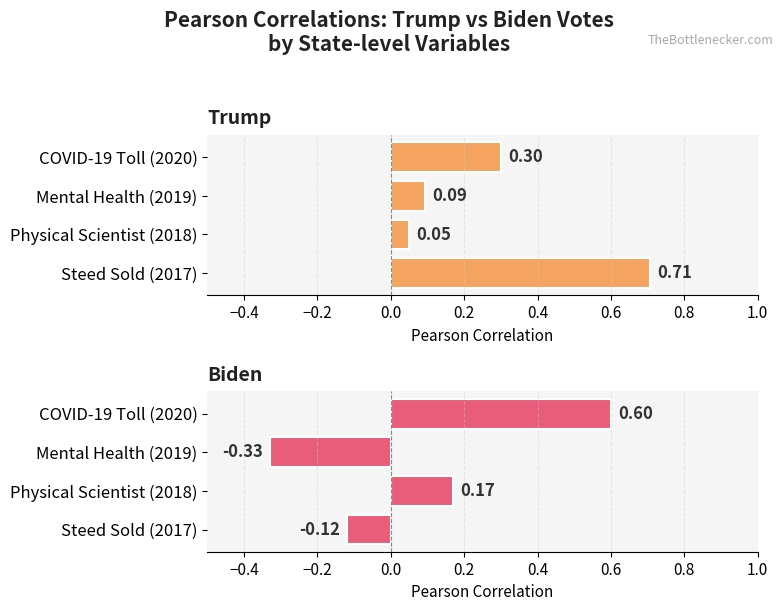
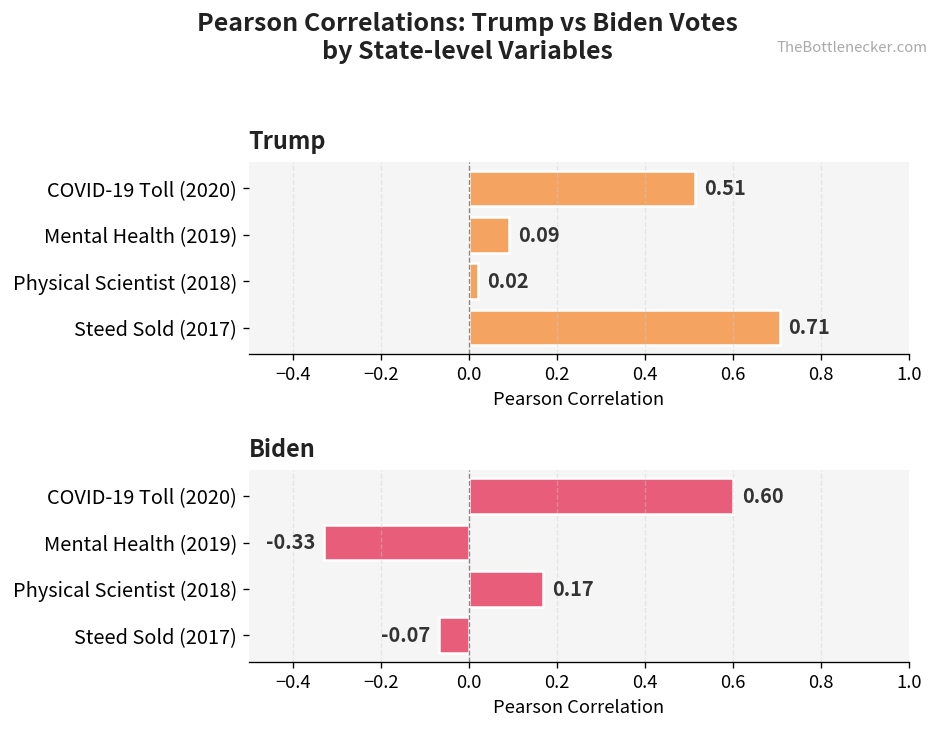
  {
    "Trump": {
-     "COVID-19 Toll (2020)": 0.30,
+     "COVID-19 Toll (2020)": 0.51,
      "Mental Health (2019)": 0.09,
-     "Physical Scientist (2018)": 0.05,
+     "Physical Scientist (2018)": 0.02,
      "Steed Sold (2017)": 0.71
    },
    "Biden": {
      "COVID-19 Toll (2020)": 0.60,
      "Mental Health (2019)": -0.33,
      "Physical Scientist (2018)": 0.17,
-     "Steed Sold (2017)": -0.12
+     "Steed Sold (2017)": -0.07
    }
  }
